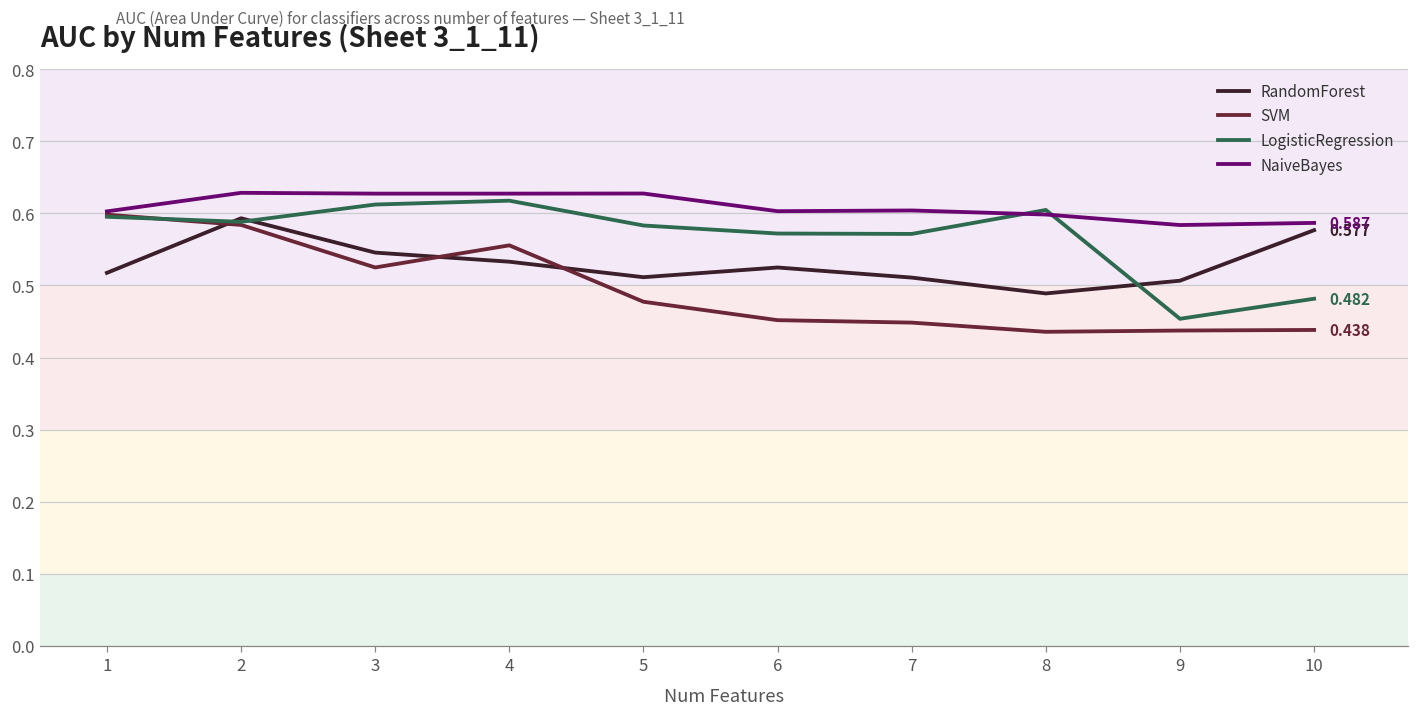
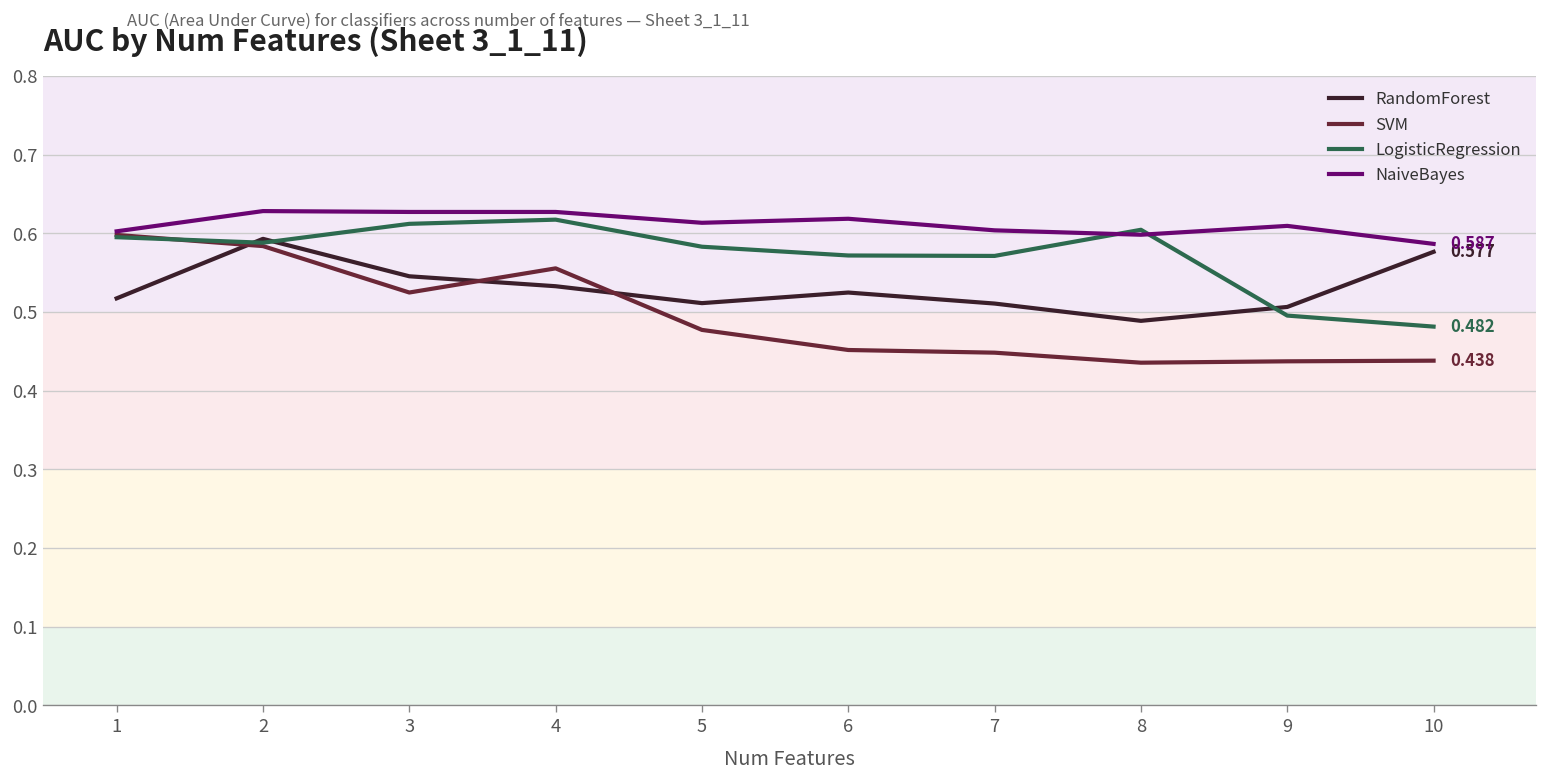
  {
    "LogisticRegression": {
      "2": 0.59,
      "3": 0.61,
      "4": 0.62,
      "5": 0.58,
      "6": 0.57,
      "7": 0.57,
      "8": 0.60,
-     "9": 0.45
+     "9": 0.50
    },
    "NaiveBayes": {
      "1": 0.60,
      "2": 0.63,
      "3": 0.63,
      "4": 0.63,
-     "5": 0.63,
-     "6": 0.60,
+     "5": 0.61,
+     "6": 0.62,
      "7": 0.60,
      "8": 0.60,
-     "9": 0.58
+     "9": 0.61
    }
  }
